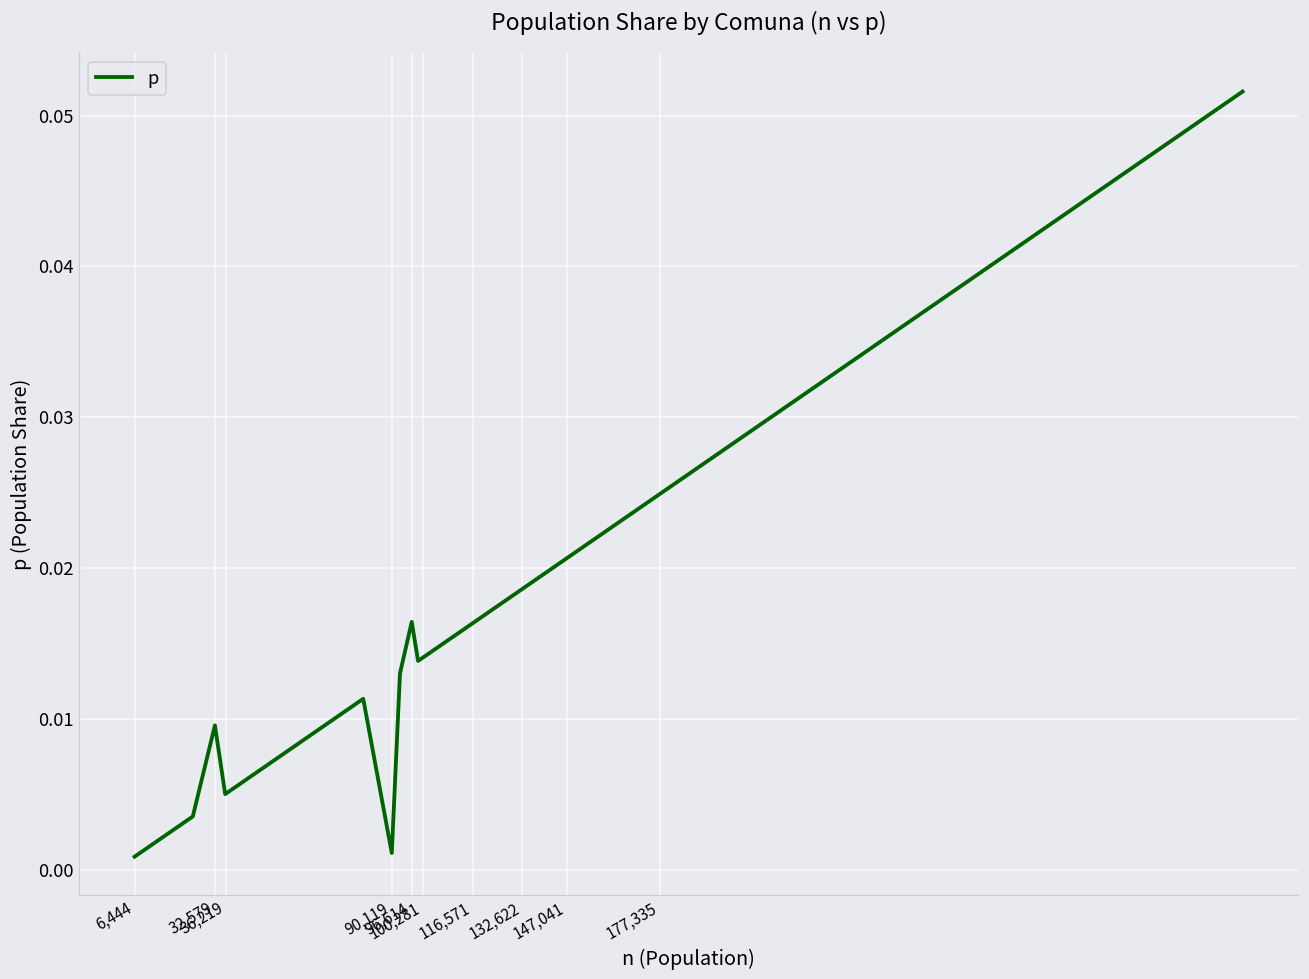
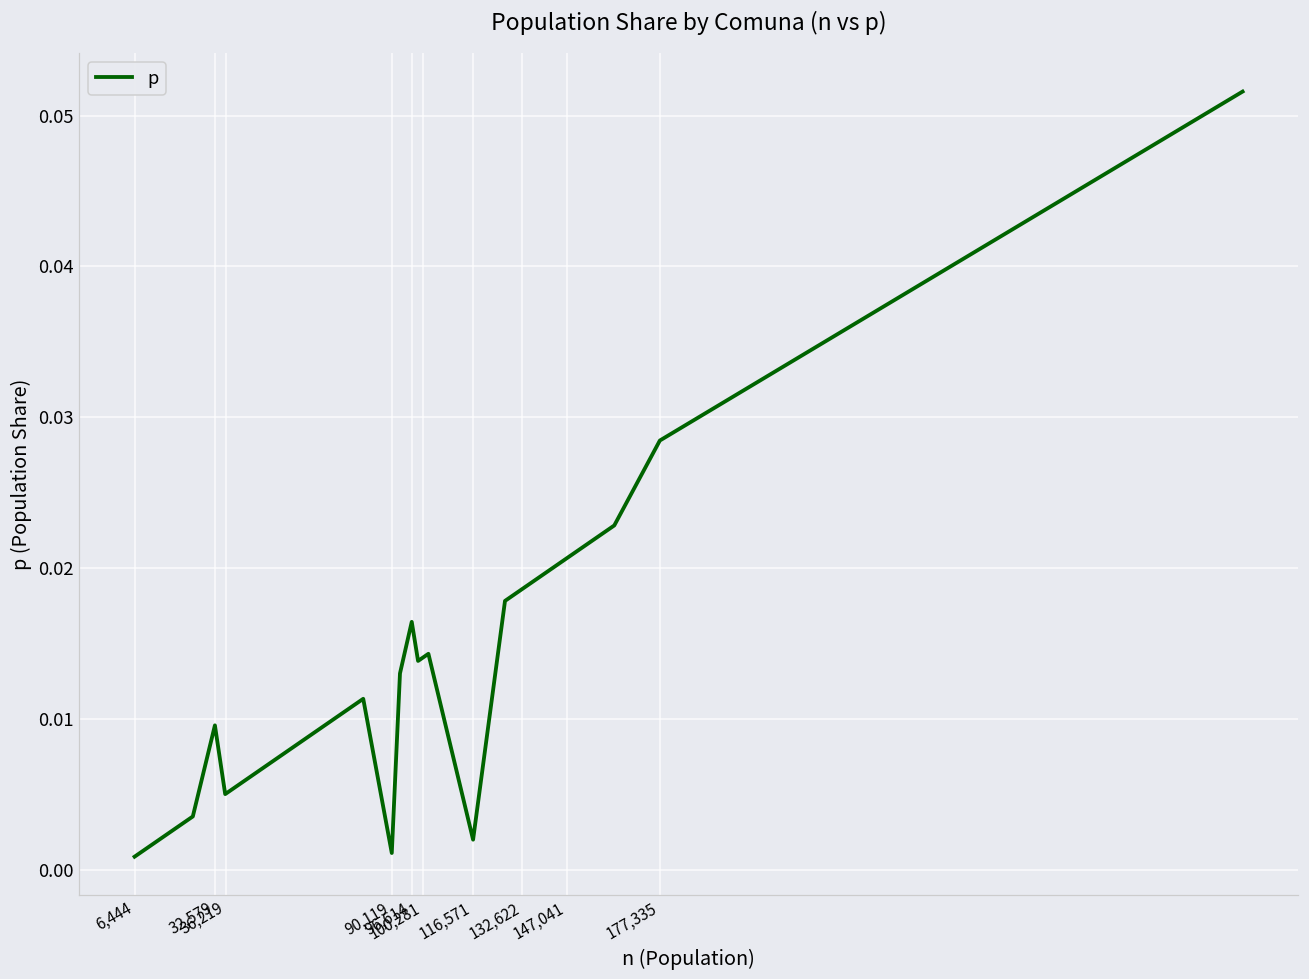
  {
    "6,444": 0.0009,
    "32,579": 0.0096,
    "36,219": 0.0051,
    "90,119": 0.0012,
    "96,614": 0.0165,
    "100,281": 0.0141,
-   "116,571": 0.0164,
+   "116,571": 0.0020,
    "132,622": 0.0186,
    "147,041": 0.0207,
-   "177,335": 0.0249
+   "177,335": 0.0285
  }
